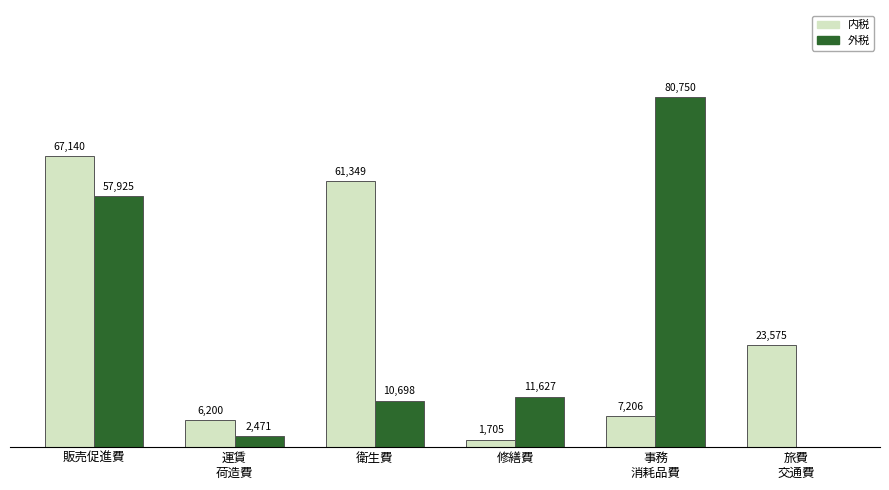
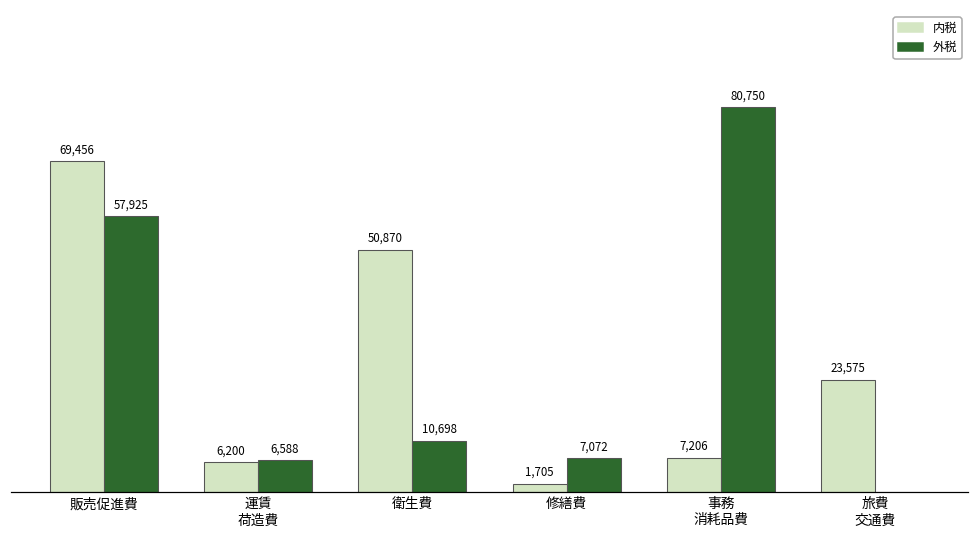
  {
    "内税": {
-     "販売促進費": "67,140",
+     "販売促進費": "69,456",
      "運賃 荷造費": "6,200",
-     "衛生費": "61,349",
+     "衛生費": "50,870",
      "修繕費": "1,705",
      "事務 消耗品費": "7,206",
      "旅費 交通費": "23,575"
    },
    "外税": {
      "販売促進費": "57,925",
-     "運賃 荷造費": "2,471",
+     "運賃 荷造費": "6,588",
      "衛生費": "10,698",
-     "修繕費": "11,627",
+     "修繕費": "7,072",
      "事務 消耗品費": "80,750"
    }
  }
